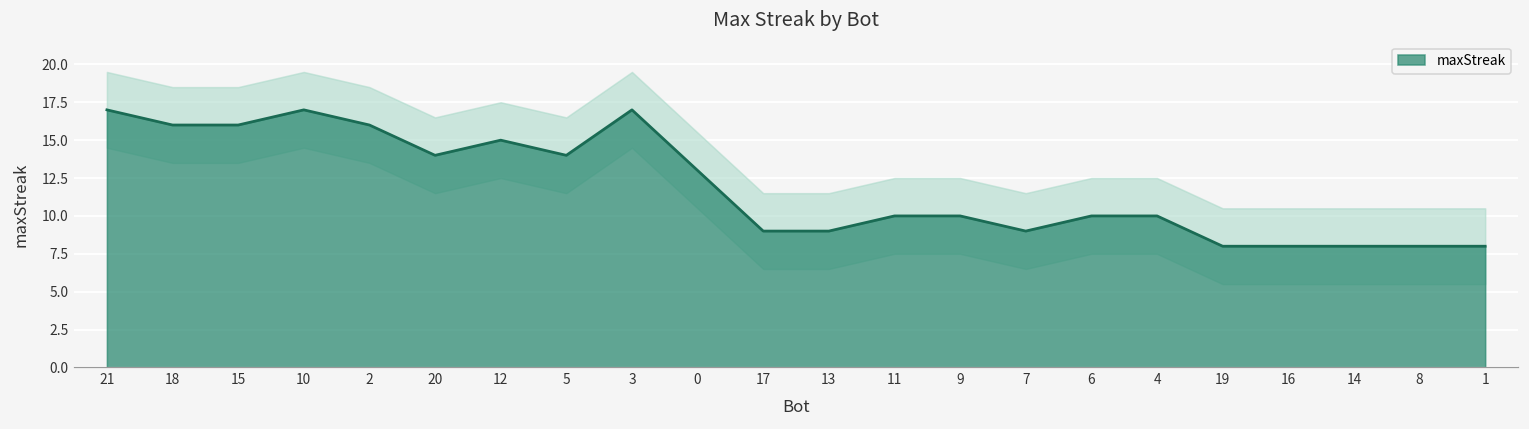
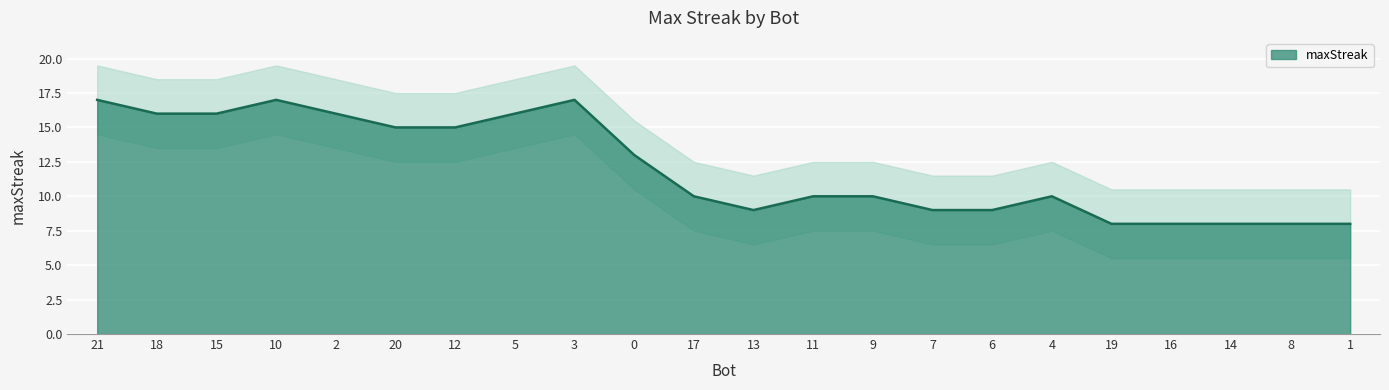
  {
    "maxStreak": {
      "21": 17,
      "18": 16,
      "15": 16,
      "10": 17,
      "2": 16,
-     "20": 14,
+     "20": 15,
      "12": 15,
-     "5": 14,
+     "5": 16,
      "3": 17,
      "0": 13,
-     "17": 9,
+     "17": 10,
      "13": 9,
      "11": 10,
      "9": 10,
      "7": 9,
-     "6": 10,
+     "6": 9,
      "4": 10,
      "19": 8,
      "16": 8,
      "14": 8,
      "8": 8,
      "1": 8
    }
  }
